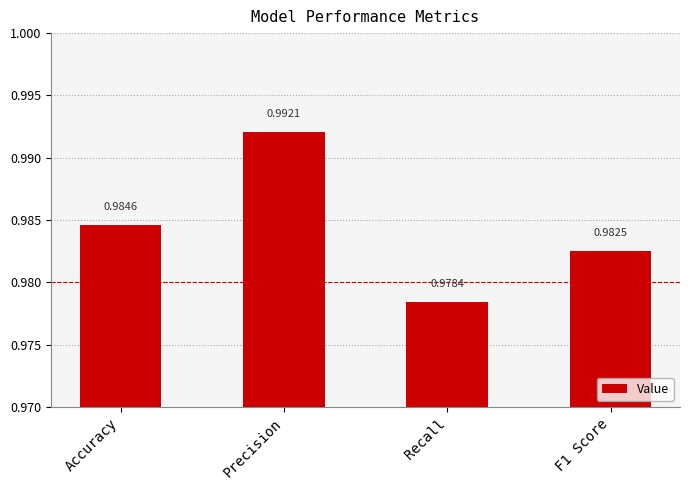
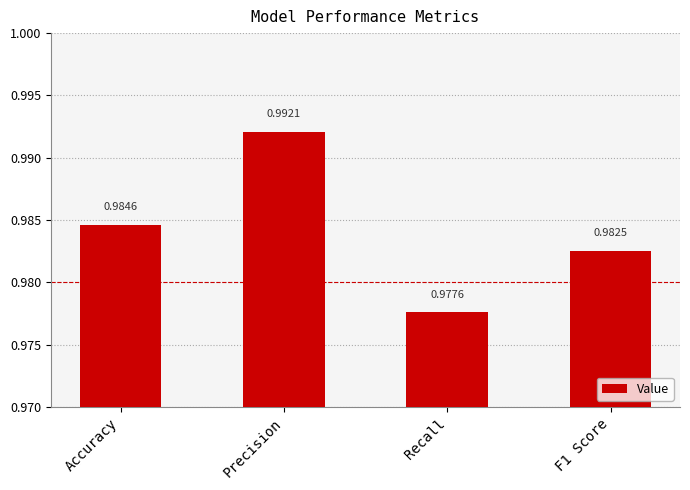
  {
    "Accuracy": 0.9846,
    "Precision": 0.9921,
-   "Recall": 0.9784,
+   "Recall": 0.9776,
    "F1 Score": 0.9825
  }
